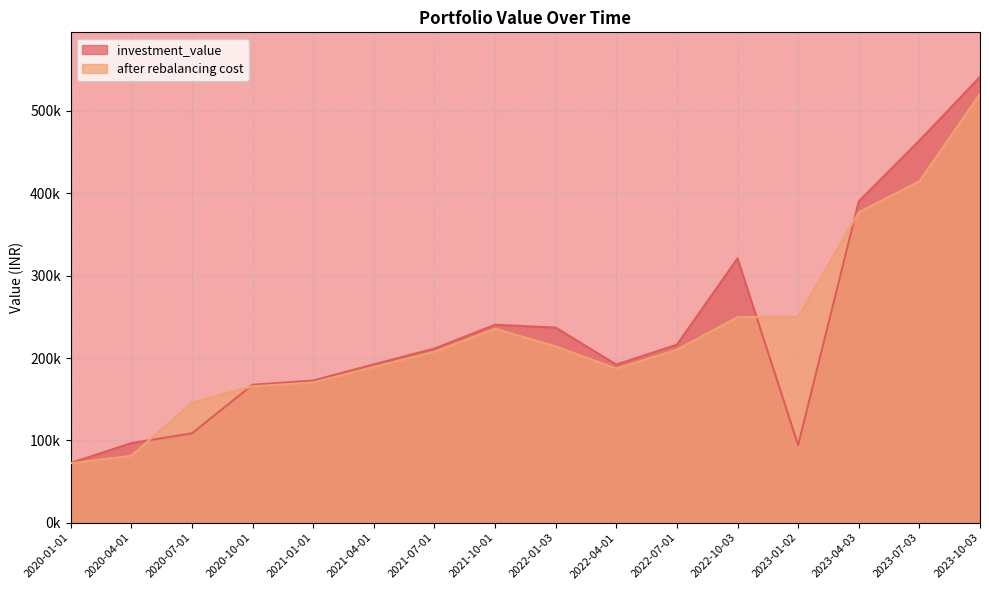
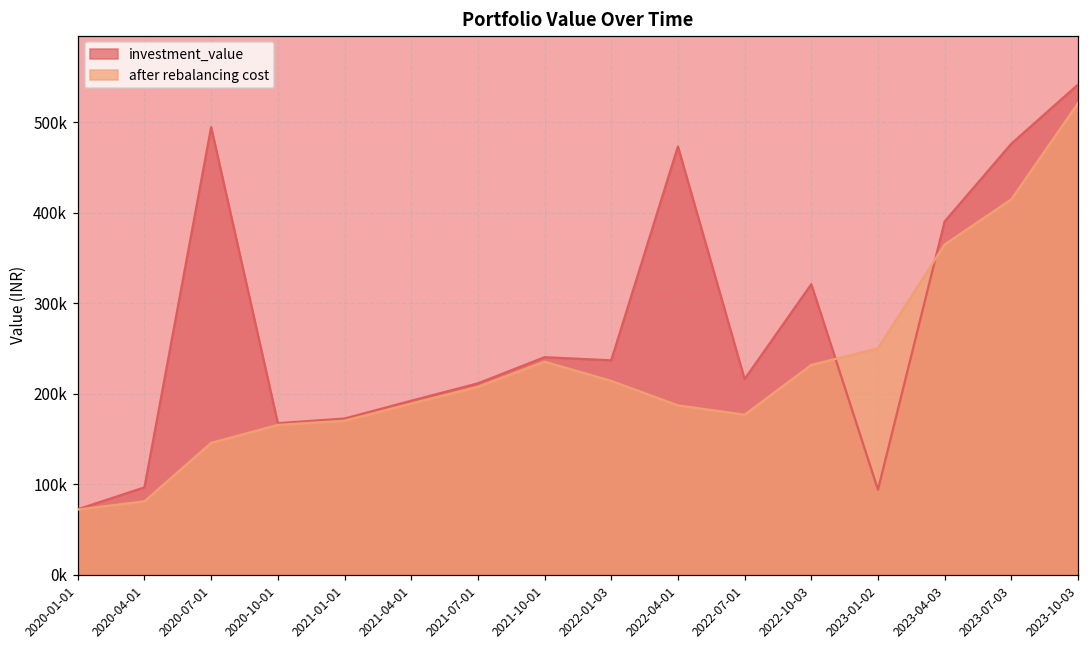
  {
    "investment_value": {
      "2020-04-01": 100000,
-     "2020-07-01": 110000,
+     "2020-07-01": 490000,
      "2021-04-01": 190000,
      "2021-07-01": 210000,
      "2021-10-01": 240000,
      "2022-01-03": 240000,
-     "2022-04-01": 190000,
+     "2022-04-01": 470000,
      "2022-07-01": 220000,
      "2022-10-03": 320000,
      "2023-01-02": 90000,
      "2023-04-03": 390000,
-     "2023-07-03": 460000,
+     "2023-07-03": 480000,
      "2023-10-03": 540000
    },
    "after rebalancing cost": {
      "2020-04-01": 80000,
      "2020-07-01": 150000,
      "2021-04-01": 190000,
      "2021-07-01": 210000,
      "2021-10-01": 240000,
      "2022-01-03": 210000,
      "2022-04-01": 190000,
-     "2022-07-01": 210000,
-     "2022-10-03": 250000,
+     "2022-07-01": 180000,
+     "2022-10-03": 230000,
      "2023-01-02": 250000,
-     "2023-04-03": 380000,
+     "2023-04-03": 360000,
      "2023-07-03": 410000,
      "2023-10-03": 520000
    }
  }
